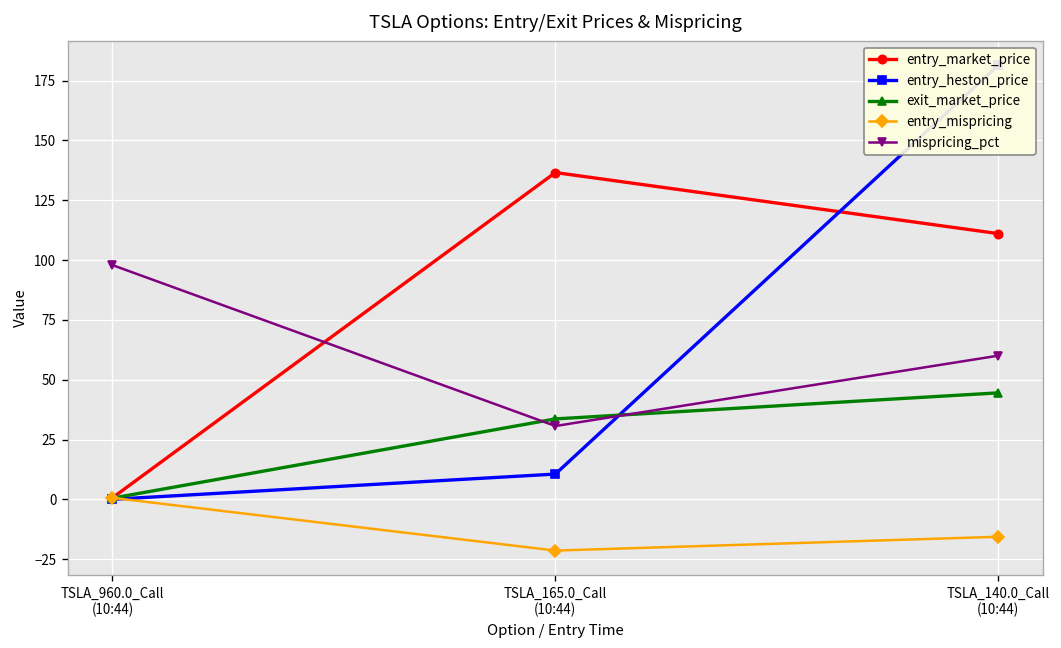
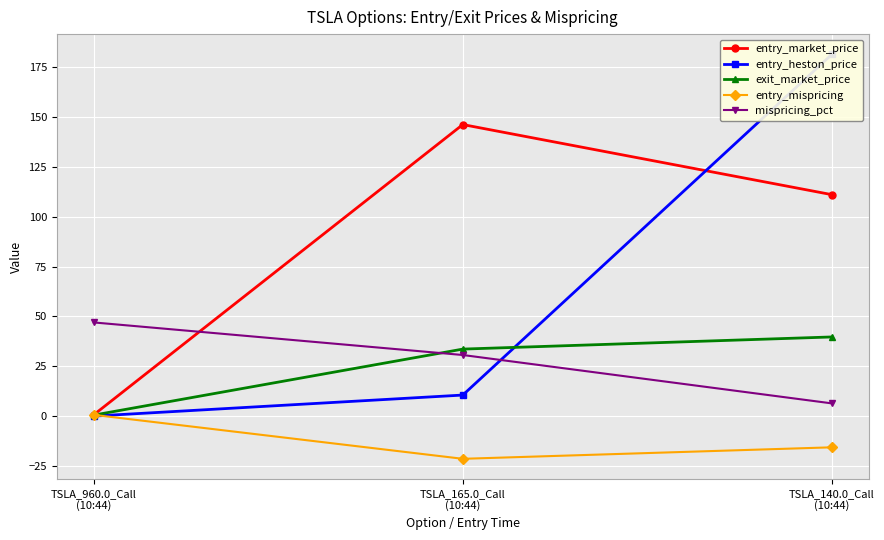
  {
    "entry_market_price": {
-     "TSLA_165.0_Call (10:44)": 137,
+     "TSLA_165.0_Call (10:44)": 146,
      "TSLA_140.0_Call (10:44)": 111
    },
    "entry_heston_price": {
      "TSLA_165.0_Call (10:44)": 11
    },
    "exit_market_price": {
      "TSLA_165.0_Call (10:44)": 34,
-     "TSLA_140.0_Call (10:44)": 45
+     "TSLA_140.0_Call (10:44)": 40
    },
    "entry_mispricing": {
      "TSLA_165.0_Call (10:44)": -21,
      "TSLA_140.0_Call (10:44)": -16
    },
    "mispricing_pct": {
-     "TSLA_960.0_Call (10:44)": 98,
+     "TSLA_960.0_Call (10:44)": 47,
      "TSLA_165.0_Call (10:44)": 31,
-     "TSLA_140.0_Call (10:44)": 60
+     "TSLA_140.0_Call (10:44)": 6
    }
  }
